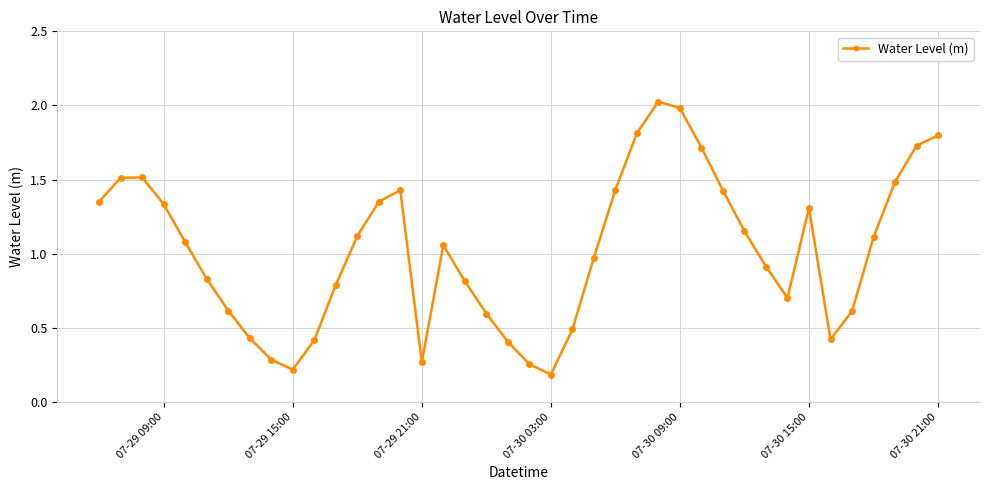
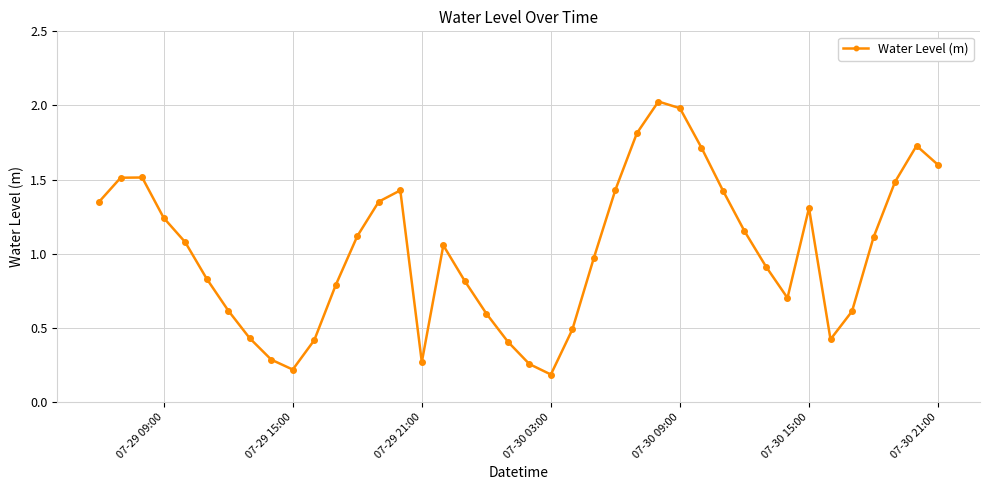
  {
-   "07-29 09:00": 1.34,
+   "07-29 09:00": 1.24,
    "07-29 15:00": 0.22,
    "07-29 21:00": 0.27,
    "07-30 03:00": 0.19,
    "07-30 09:00": 1.98,
    "07-30 15:00": 1.31,
-   "07-30 21:00": 1.80
+   "07-30 21:00": 1.60
  }
